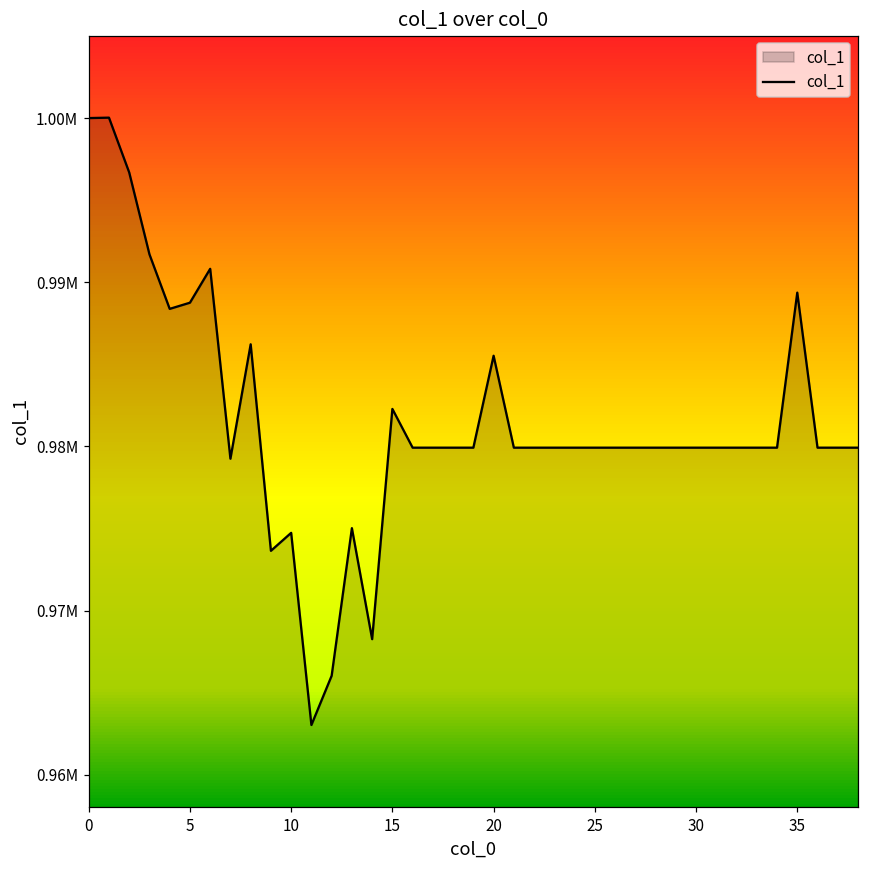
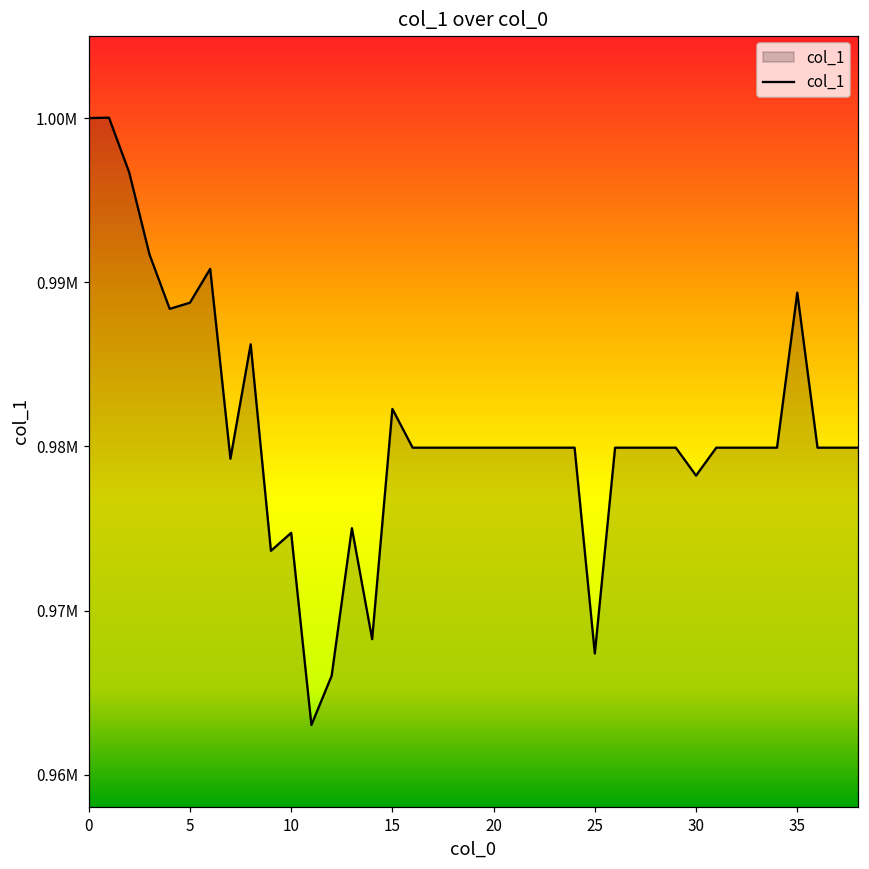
  {
    "0": 1000000,
    "5": 988800,
    "10": 974700,
    "15": 982300,
-   "20": 985500,
-   "25": 979900,
-   "30": 979900,
+   "20": 979900,
+   "25": 967400,
+   "30": 978200,
    "35": 989400
  }
